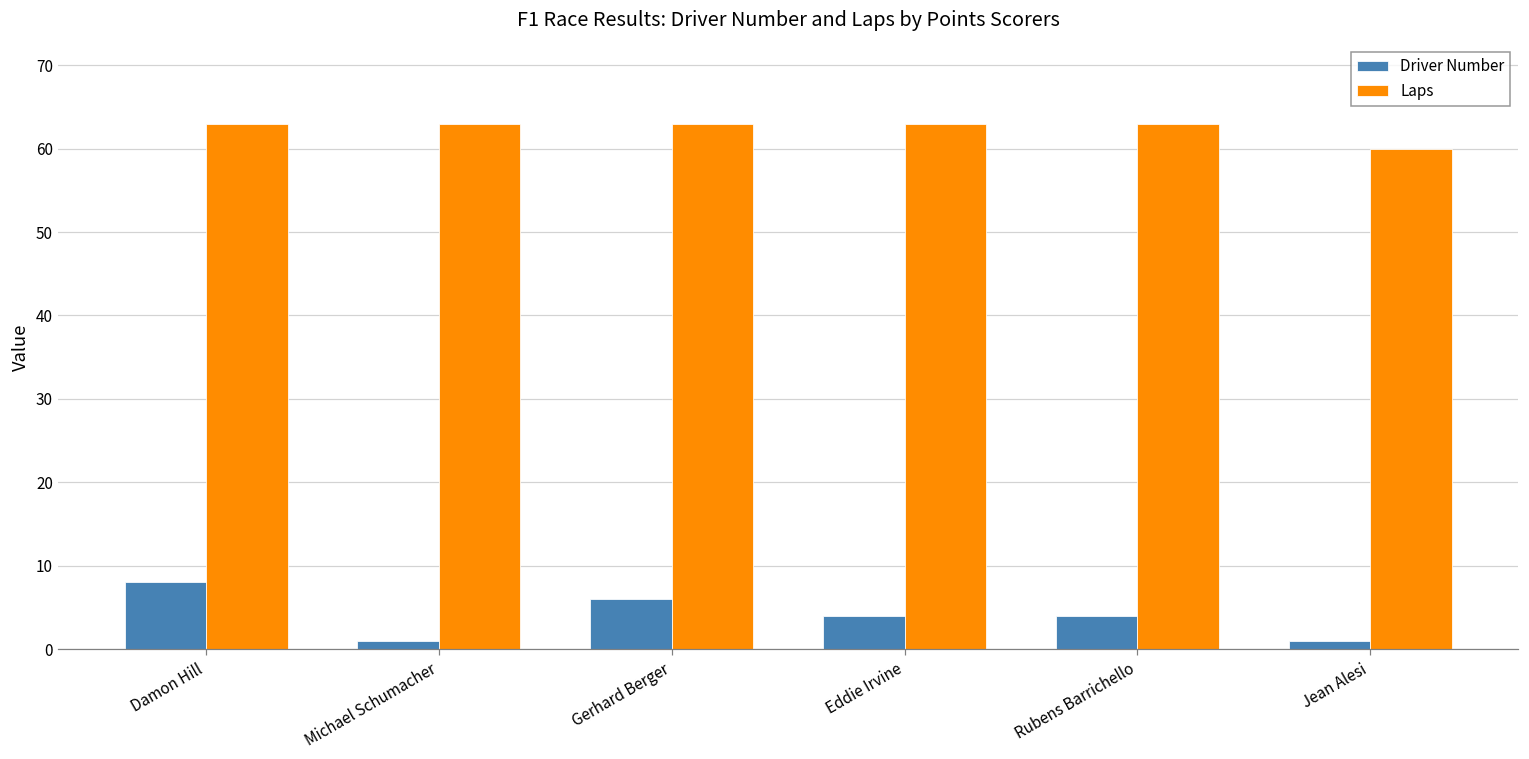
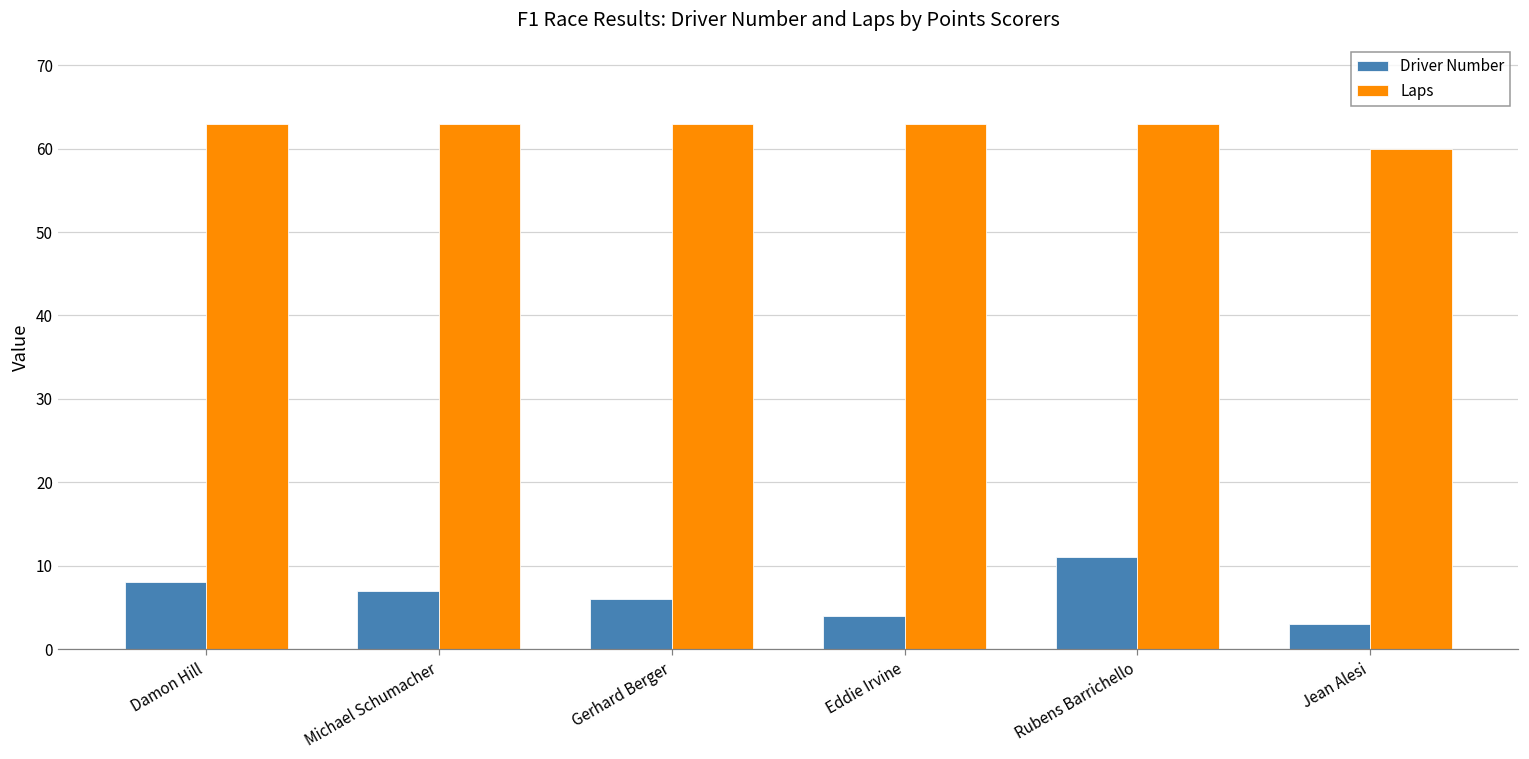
  {
    "Driver Number": {
      "Damon Hill": 8,
-     "Michael Schumacher": 1,
+     "Michael Schumacher": 7,
      "Gerhard Berger": 6,
      "Eddie Irvine": 4,
-     "Rubens Barrichello": 4,
-     "Jean Alesi": 1
+     "Rubens Barrichello": 11,
+     "Jean Alesi": 3
    },
    "Laps": {
      "Damon Hill": 63,
      "Michael Schumacher": 63,
      "Gerhard Berger": 63,
      "Eddie Irvine": 63,
      "Rubens Barrichello": 63,
      "Jean Alesi": 60
    }
  }
